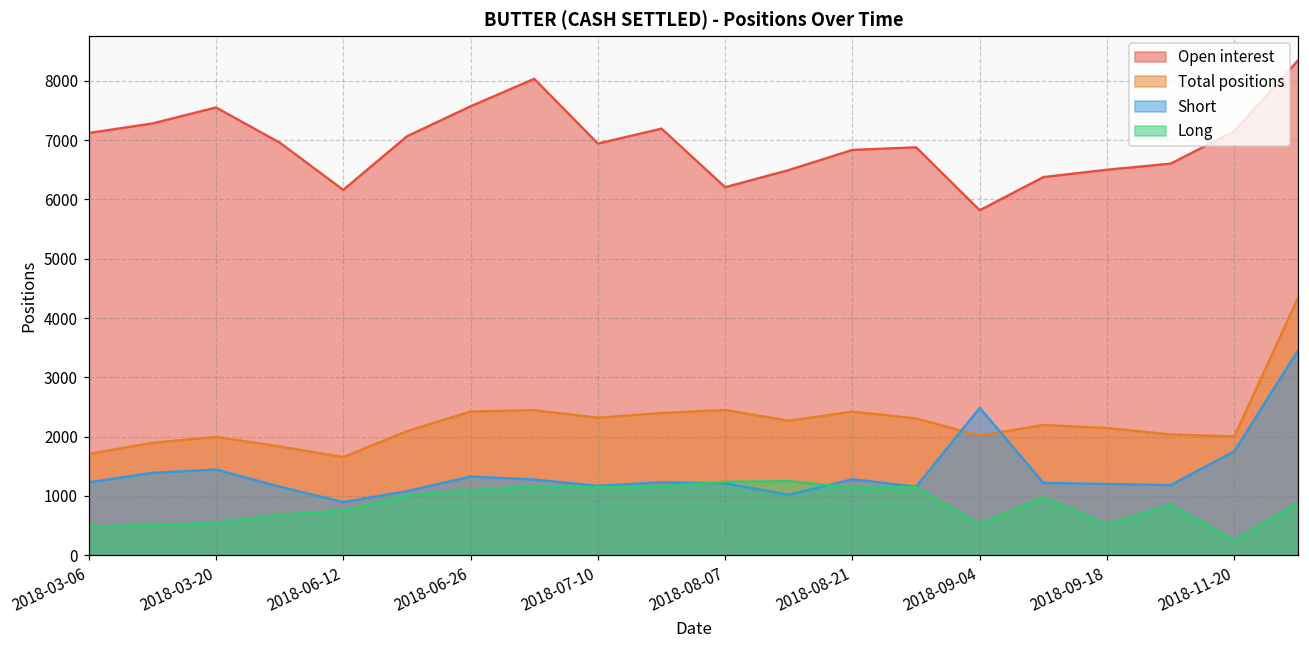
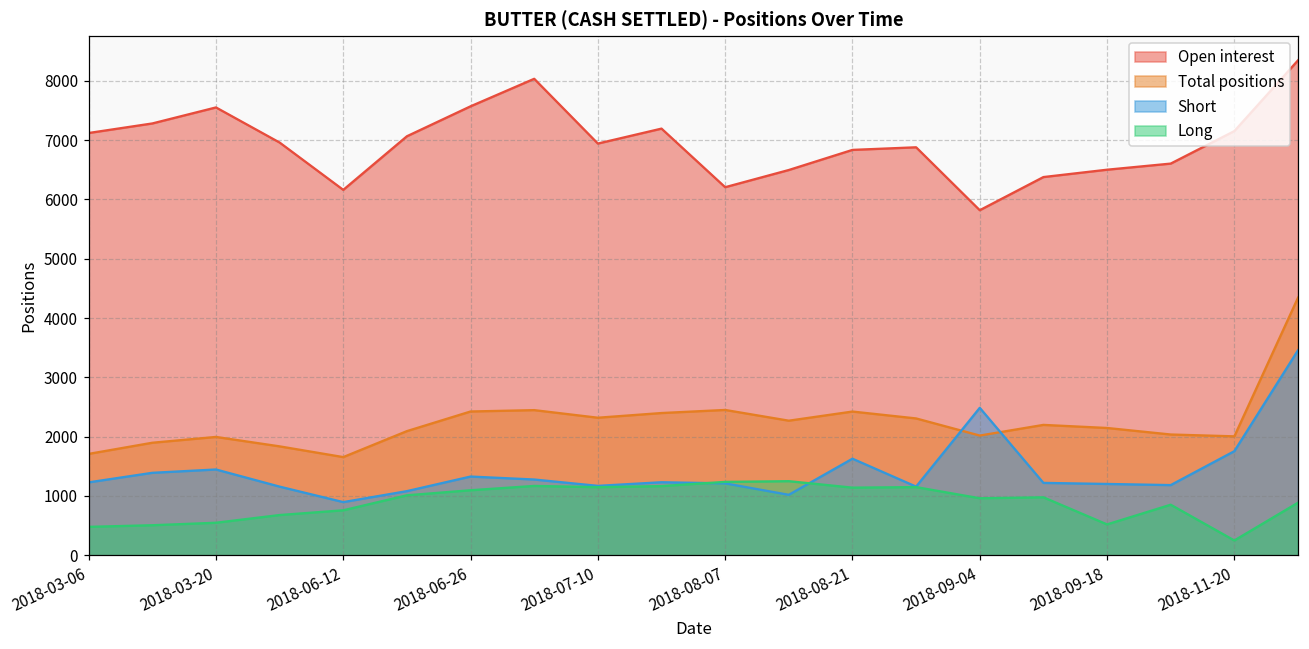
  {
    "Short": {
-     "2018-08-21": 1300,
+     "2018-08-21": 1600,
      "2018-09-04": 2500,
      "2018-09-18": 1200
    },
    "Long": {
      "2018-08-21": 1100,
-     "2018-09-04": 500,
+     "2018-09-04": 1000,
      "2018-09-18": 500
    }
  }
